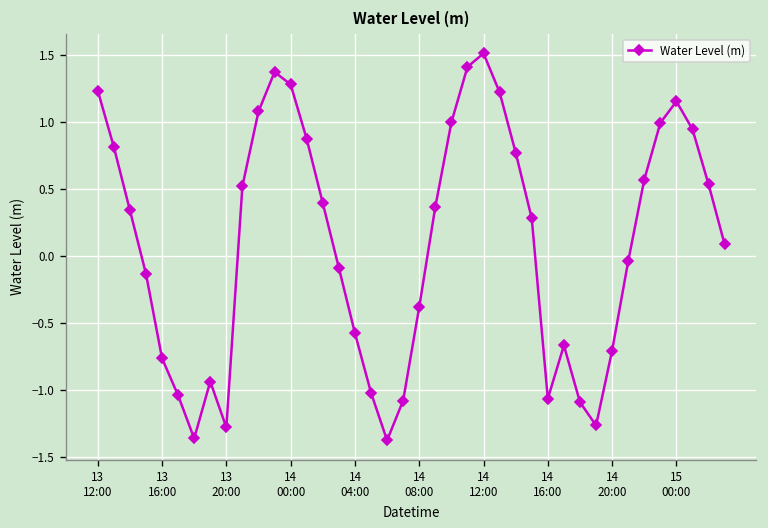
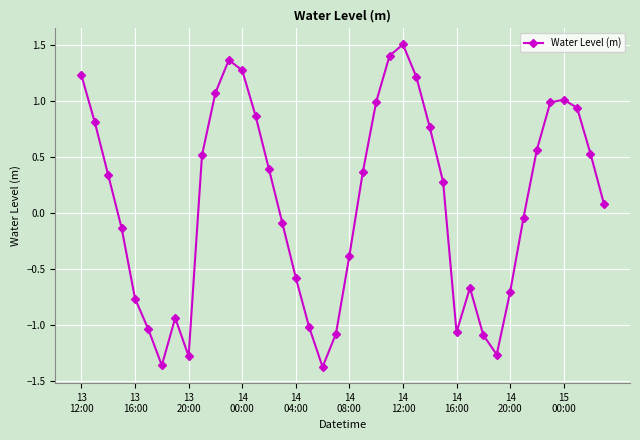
  {
    "13 12:00": 1.23,
    "13 16:00": -0.76,
    "13 20:00": -1.28,
    "14 00:00": 1.28,
    "14 04:00": -0.58,
    "14 08:00": -0.38,
    "14 12:00": 1.51,
    "14 16:00": -1.06,
    "14 20:00": -0.71,
-   "15 00:00": 1.15
+   "15 00:00": 1.02
  }
